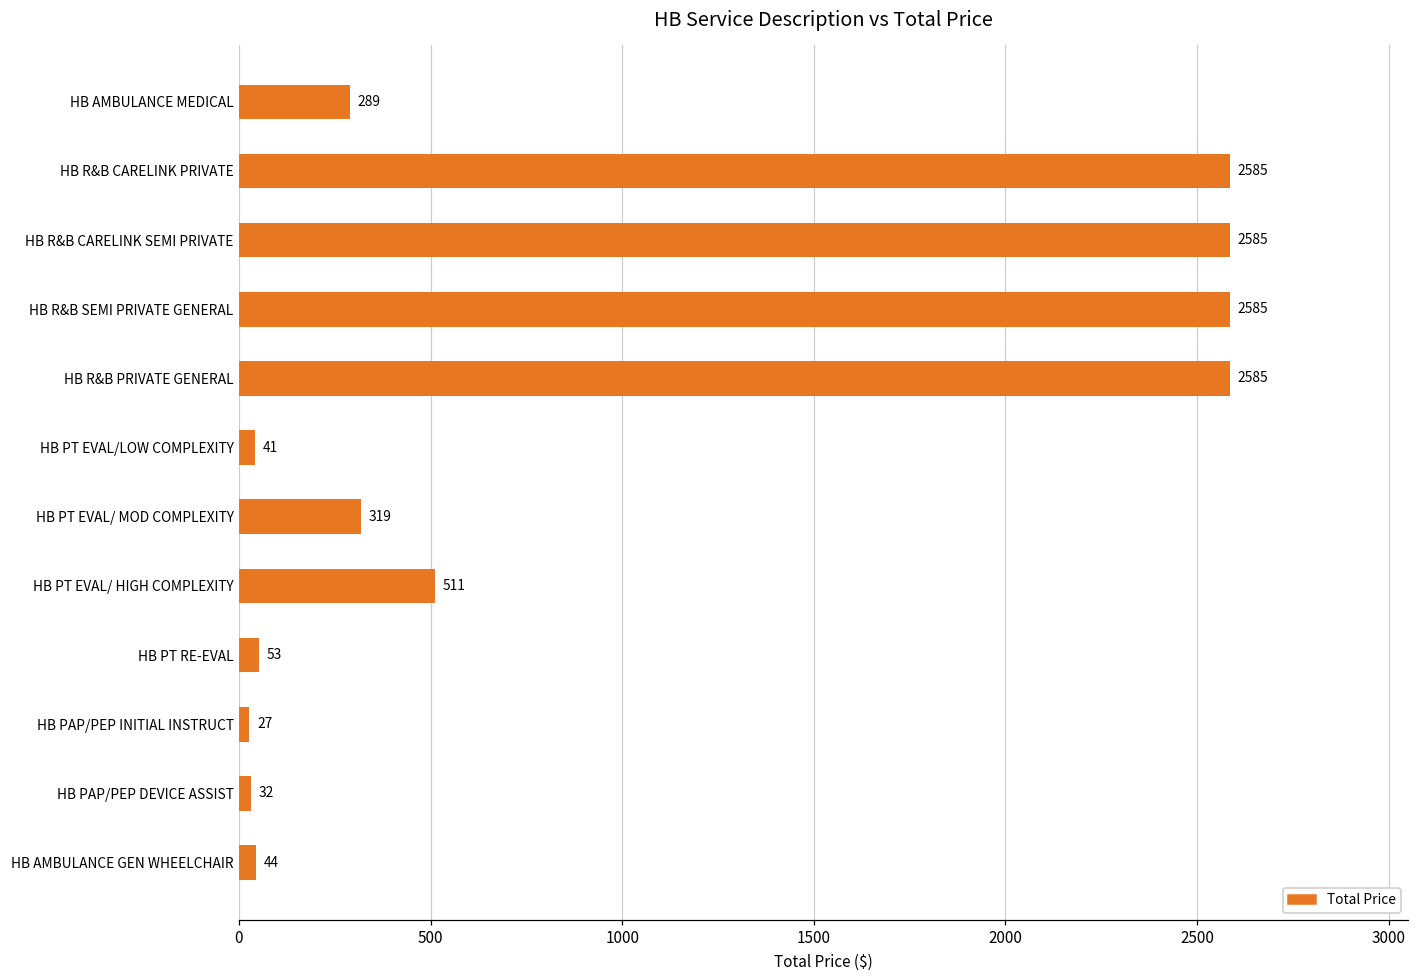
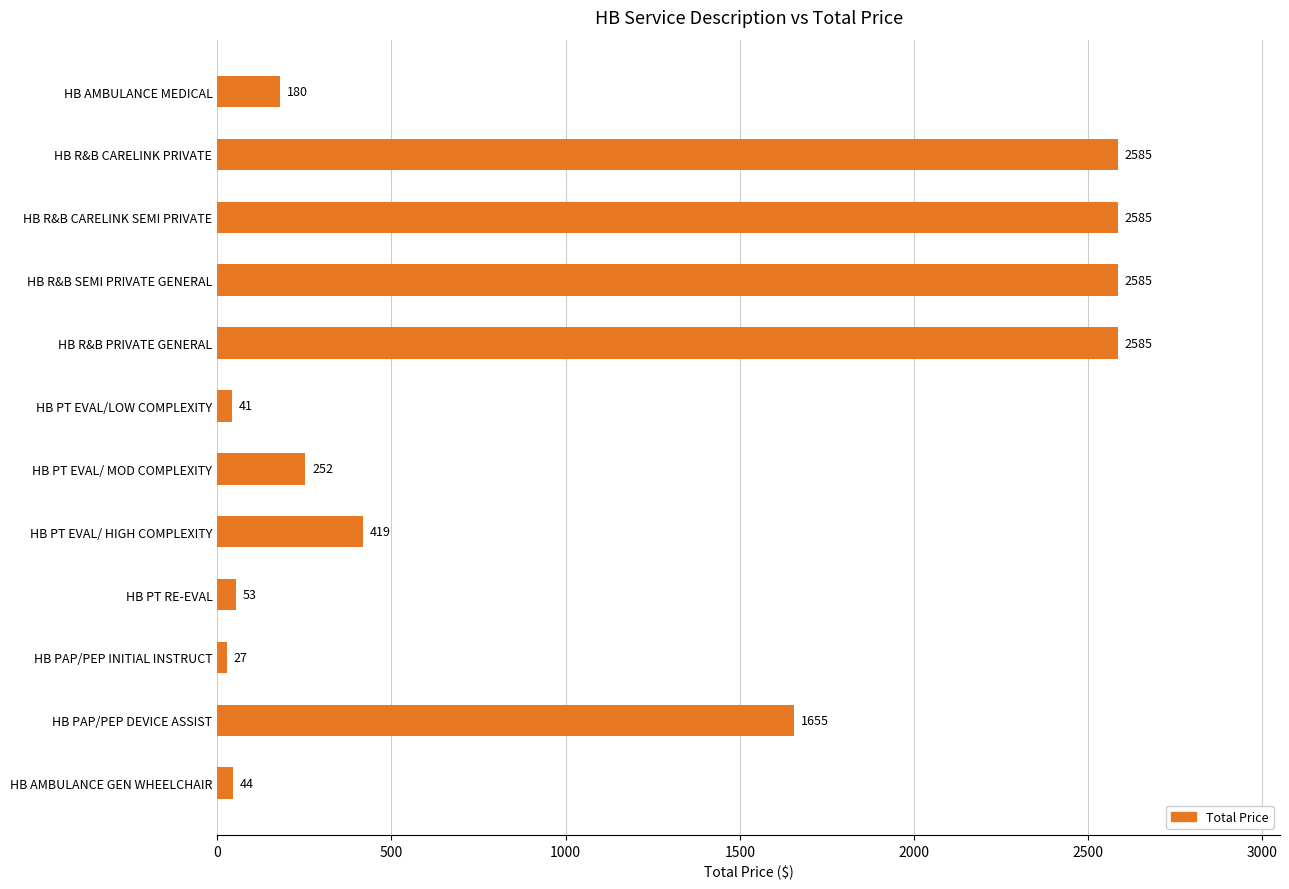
  {
-   "HB AMBULANCE MEDICAL": 289,
+   "HB AMBULANCE MEDICAL": 180,
    "HB R&B CARELINK PRIVATE": 2585,
    "HB R&B CARELINK SEMI PRIVATE": 2585,
    "HB R&B SEMI PRIVATE GENERAL": 2585,
    "HB R&B PRIVATE GENERAL": 2585,
    "HB PT EVAL/LOW COMPLEXITY": 41,
-   "HB PT EVAL/ MOD COMPLEXITY": 319,
-   "HB PT EVAL/ HIGH COMPLEXITY": 511,
+   "HB PT EVAL/ MOD COMPLEXITY": 252,
+   "HB PT EVAL/ HIGH COMPLEXITY": 419,
    "HB PT RE-EVAL": 53,
    "HB PAP/PEP INITIAL INSTRUCT": 27,
-   "HB PAP/PEP DEVICE ASSIST": 32,
+   "HB PAP/PEP DEVICE ASSIST": 1655,
    "HB AMBULANCE GEN WHEELCHAIR": 44
  }
